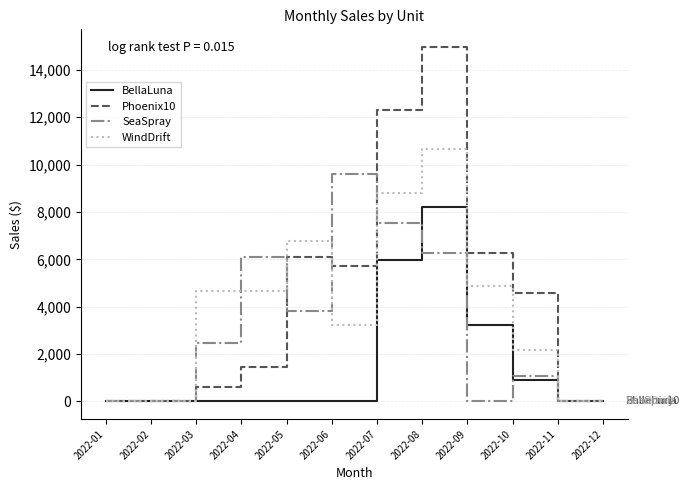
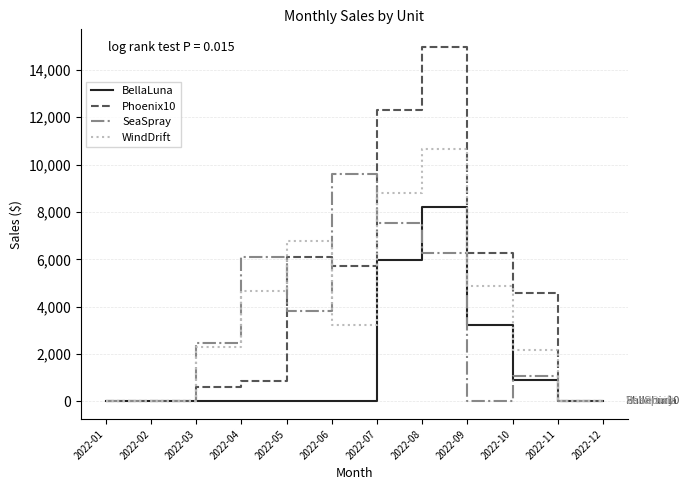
  {
    "BellaLuna": {
      "2022-03": "0",
      "2022-04": "0",
      "2022-05": "0",
      "2022-06": "0",
      "2022-07": "6,000",
      "2022-08": "8,200",
      "2022-09": "3,200",
      "2022-10": "900"
    },
    "Phoenix10": {
      "2022-03": "600",
-     "2022-04": "1,400",
+     "2022-04": "900",
      "2022-05": "6,100",
      "2022-06": "5,700",
      "2022-07": "12,300",
      "2022-08": "15,000",
      "2022-09": "6,300",
      "2022-10": "4,600"
    },
    "SeaSpray": {
      "2022-03": "2,500",
      "2022-04": "6,100",
      "2022-05": "3,800",
      "2022-06": "9,600",
      "2022-07": "7,500",
      "2022-08": "6,300",
      "2022-09": "0",
      "2022-10": "1,100"
    },
    "WindDrift": {
-     "2022-03": "4,700",
+     "2022-03": "2,300",
      "2022-04": "4,700",
      "2022-05": "6,800",
      "2022-06": "3,200",
      "2022-07": "8,800",
      "2022-08": "10,700",
      "2022-09": "4,900",
      "2022-10": "2,200"
    }
  }
